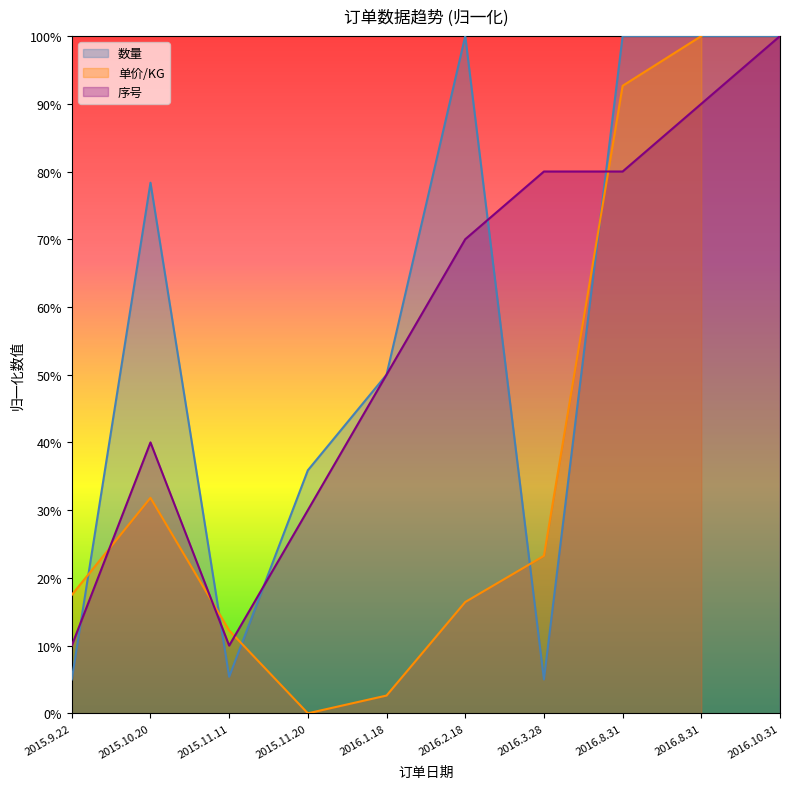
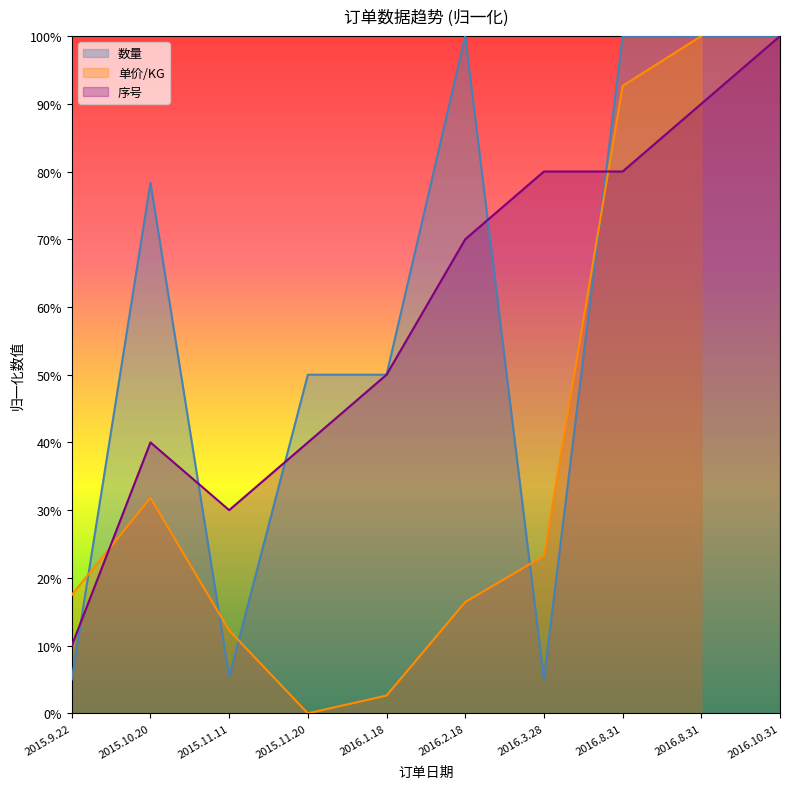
  {
    "数量": {
      "2015.9.22": "5%",
      "2015.10.20": "78%",
      "2015.11.11": "5%",
-     "2015.11.20": "36%",
+     "2015.11.20": "50%",
      "2016.2.18": "100%",
      "2016.3.28": "5%"
    },
    "单价/KG": {
      "2015.9.22": "17%",
      "2015.10.20": "32%",
      "2015.11.11": "12%",
      "2015.11.20": "0%",
      "2016.1.18": "3%",
      "2016.2.18": "16%",
      "2016.3.28": "23%"
    },
    "序号": {
      "2015.9.22": "10%",
      "2015.10.20": "40%",
-     "2015.11.11": "10%",
-     "2015.11.20": "30%",
+     "2015.11.11": "30%",
+     "2015.11.20": "40%",
      "2016.2.18": "70%",
      "2016.3.28": "80%"
    }
  }
